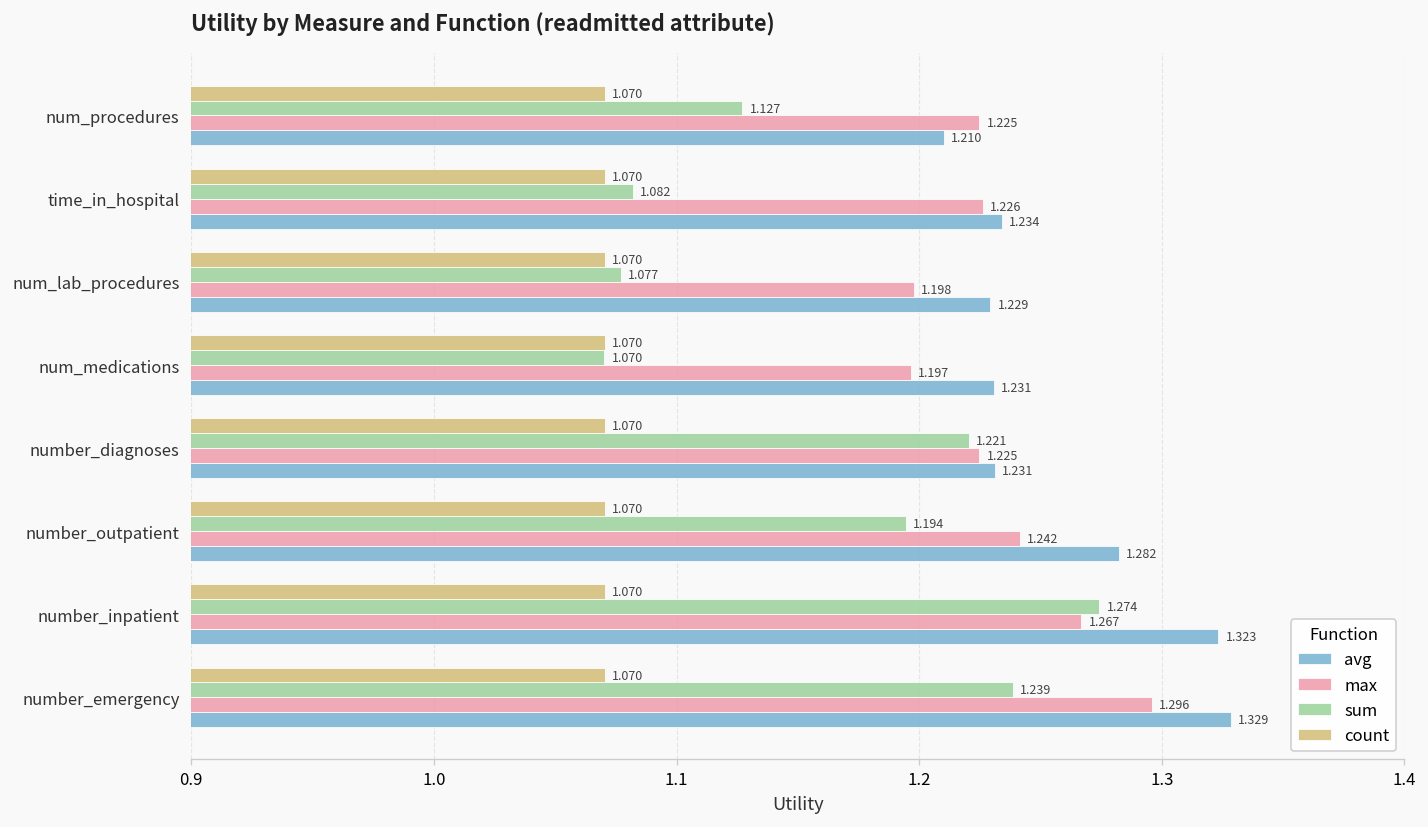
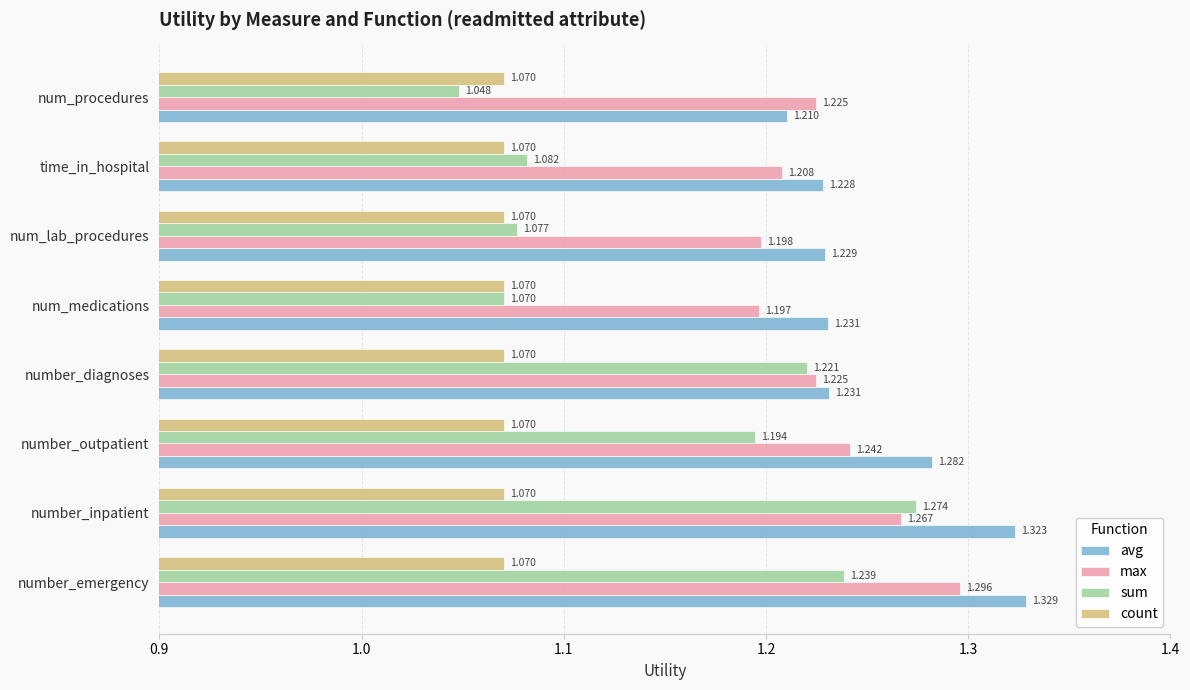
  {
    "avg": {
      "num_procedures": 1.210,
-     "time_in_hospital": 1.234,
+     "time_in_hospital": 1.228,
      "num_lab_procedures": 1.229,
      "num_medications": 1.231,
      "number_diagnoses": 1.231,
      "number_outpatient": 1.282,
      "number_inpatient": 1.323,
      "number_emergency": 1.329
    },
    "max": {
      "num_procedures": 1.225,
-     "time_in_hospital": 1.226,
+     "time_in_hospital": 1.208,
      "num_lab_procedures": 1.198,
      "num_medications": 1.197,
      "number_diagnoses": 1.225,
      "number_outpatient": 1.242,
      "number_inpatient": 1.267,
      "number_emergency": 1.296
    },
    "sum": {
-     "num_procedures": 1.127,
+     "num_procedures": 1.048,
      "time_in_hospital": 1.082,
      "num_lab_procedures": 1.077,
      "num_medications": 1.070,
      "number_diagnoses": 1.221,
      "number_outpatient": 1.194,
      "number_inpatient": 1.274,
      "number_emergency": 1.239
    },
    "count": {
      "num_procedures": 1.070,
      "time_in_hospital": 1.070,
      "num_lab_procedures": 1.070,
      "num_medications": 1.070,
      "number_diagnoses": 1.070,
      "number_outpatient": 1.070,
      "number_inpatient": 1.070,
      "number_emergency": 1.070
    }
  }
